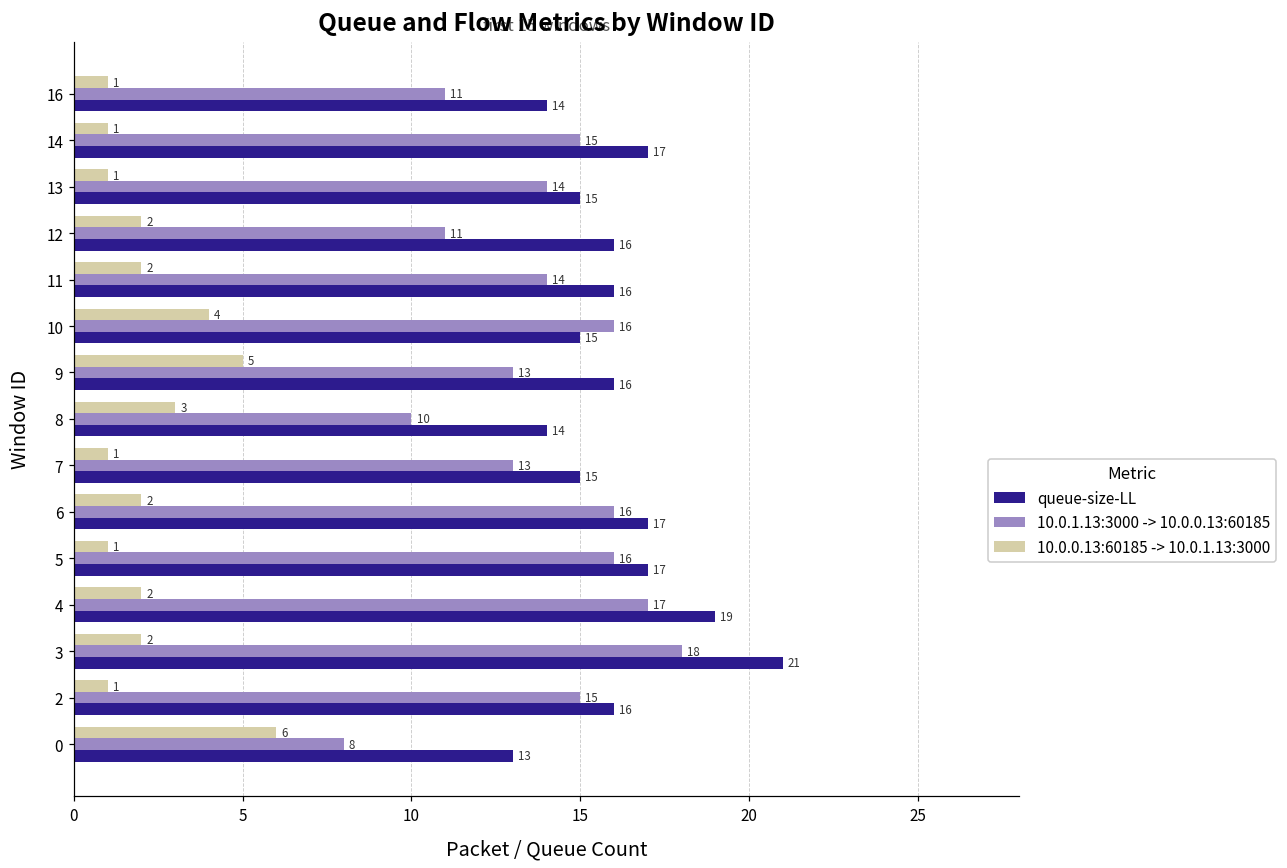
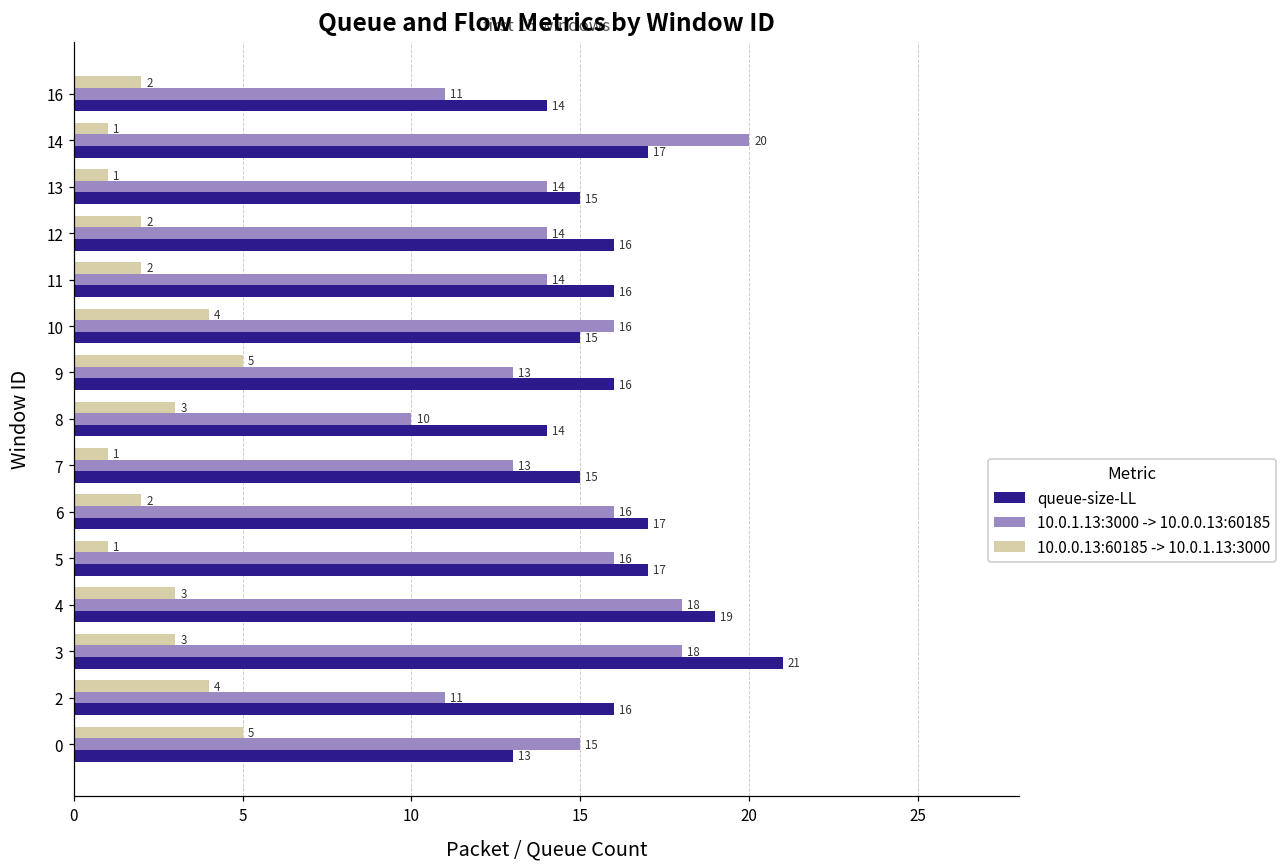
  {
    "queue-size-LL": {
      "16": 14,
      "14": 17,
      "13": 15,
      "12": 16,
      "11": 16,
      "10": 15,
      "9": 16,
      "8": 14,
      "7": 15,
      "6": 17,
      "5": 17,
      "4": 19,
      "3": 21,
      "2": 16,
      "0": 13
    },
    "10.0.1.13:3000 -> 10.0.0.13:60185": {
      "16": 11,
-     "14": 15,
+     "14": 20,
      "13": 14,
-     "12": 11,
+     "12": 14,
      "11": 14,
      "10": 16,
      "9": 13,
      "8": 10,
      "7": 13,
      "6": 16,
      "5": 16,
-     "4": 17,
+     "4": 18,
      "3": 18,
-     "2": 15,
-     "0": 8
+     "2": 11,
+     "0": 15
    },
    "10.0.0.13:60185 -> 10.0.1.13:3000": {
-     "16": 1,
+     "16": 2,
      "14": 1,
      "13": 1,
      "12": 2,
      "11": 2,
      "10": 4,
      "9": 5,
      "8": 3,
      "7": 1,
      "6": 2,
      "5": 1,
-     "4": 2,
-     "3": 2,
-     "2": 1,
-     "0": 6
+     "4": 3,
+     "3": 3,
+     "2": 4,
+     "0": 5
    }
  }
